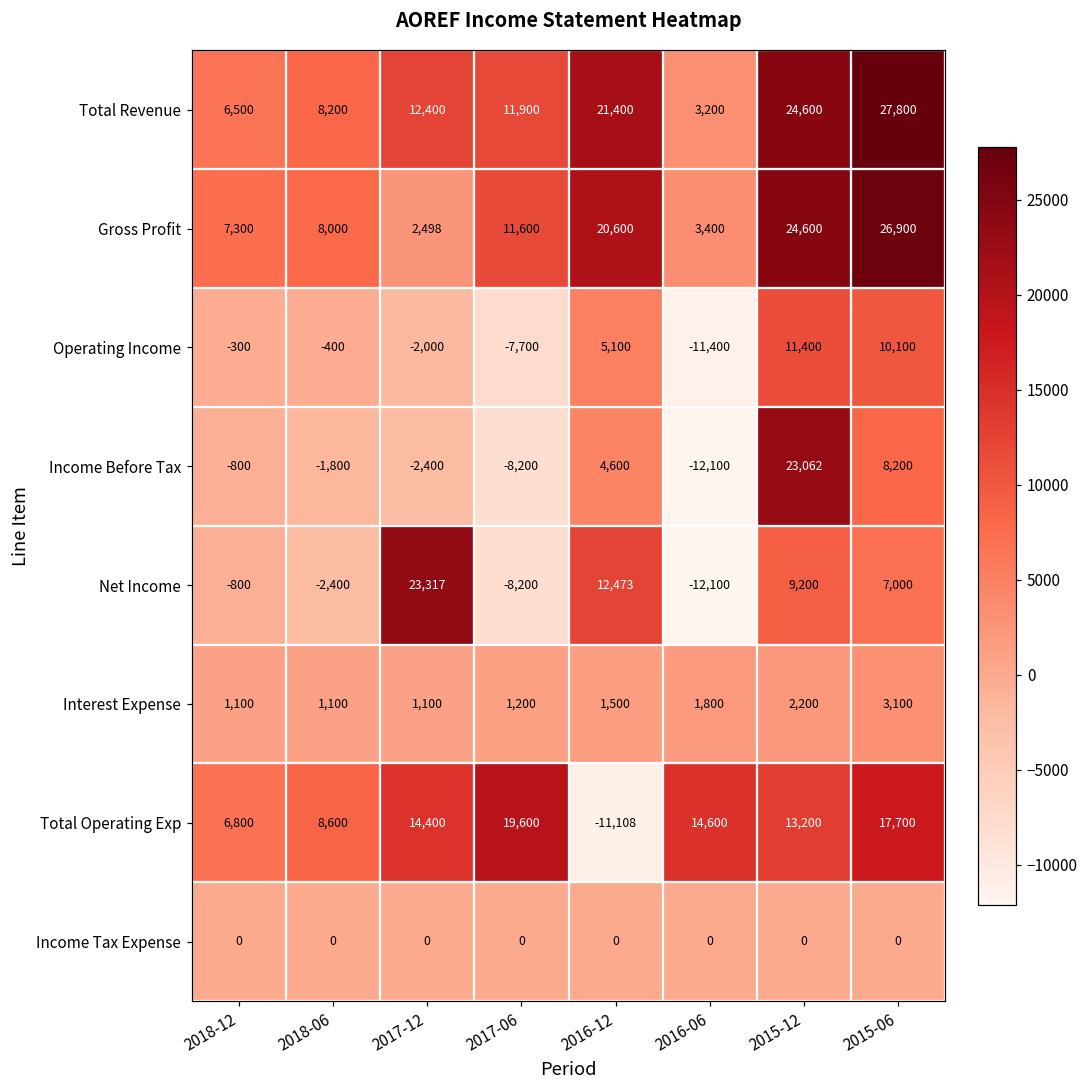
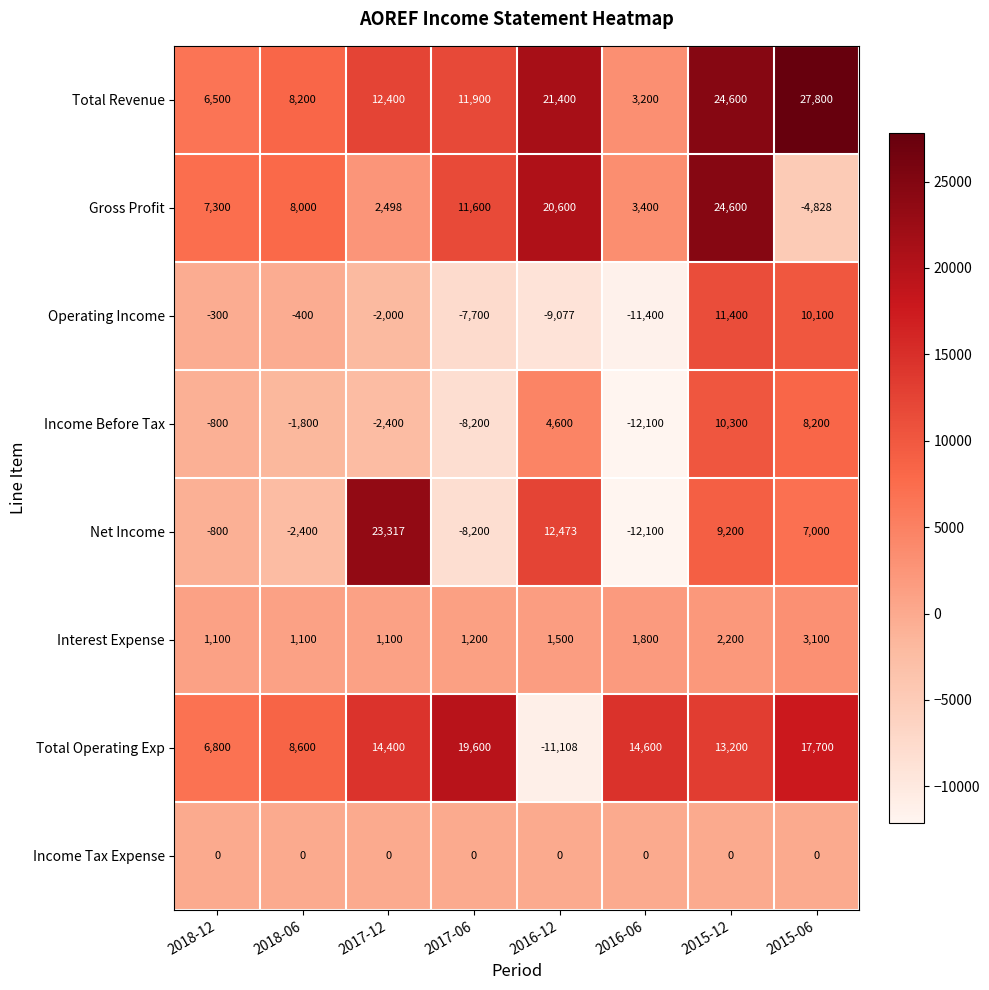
  {
    "Total Revenue": {
      "2018-12": "6,500",
      "2018-06": "8,200",
      "2017-12": "12,400",
      "2017-06": "11,900",
      "2016-12": "21,400",
      "2016-06": "3,200",
      "2015-12": "24,600",
      "2015-06": "27,800"
    },
    "Gross Profit": {
      "2018-12": "7,300",
      "2018-06": "8,000",
      "2017-12": "2,498",
      "2017-06": "11,600",
      "2016-12": "20,600",
      "2016-06": "3,400",
      "2015-12": "24,600",
-     "2015-06": "26,900"
+     "2015-06": "-4,828"
    },
    "Operating Income": {
      "2018-12": "-300",
      "2018-06": "-400",
      "2017-12": "-2,000",
      "2017-06": "-7,700",
-     "2016-12": "5,100",
+     "2016-12": "-9,077",
      "2016-06": "-11,400",
      "2015-12": "11,400",
      "2015-06": "10,100"
    },
    "Income Before Tax": {
      "2018-12": "-800",
      "2018-06": "-1,800",
      "2017-12": "-2,400",
      "2017-06": "-8,200",
      "2016-12": "4,600",
      "2016-06": "-12,100",
-     "2015-12": "23,062",
+     "2015-12": "10,300",
      "2015-06": "8,200"
    },
    "Net Income": {
      "2018-12": "-800",
      "2018-06": "-2,400",
      "2017-12": "23,317",
      "2017-06": "-8,200",
      "2016-12": "12,473",
      "2016-06": "-12,100",
      "2015-12": "9,200",
      "2015-06": "7,000"
    },
    "Interest Expense": {
      "2018-12": "1,100",
      "2018-06": "1,100",
      "2017-12": "1,100",
      "2017-06": "1,200",
      "2016-12": "1,500",
      "2016-06": "1,800",
      "2015-12": "2,200",
      "2015-06": "3,100"
    },
    "Total Operating Exp": {
      "2018-12": "6,800",
      "2018-06": "8,600",
      "2017-12": "14,400",
      "2017-06": "19,600",
      "2016-12": "-11,108",
      "2016-06": "14,600",
      "2015-12": "13,200",
      "2015-06": "17,700"
    },
    "Income Tax Expense": {
      "2018-12": "0",
      "2018-06": "0",
      "2017-12": "0",
      "2017-06": "0",
      "2016-12": "0",
      "2016-06": "0",
      "2015-12": "0",
      "2015-06": "0"
    }
  }
